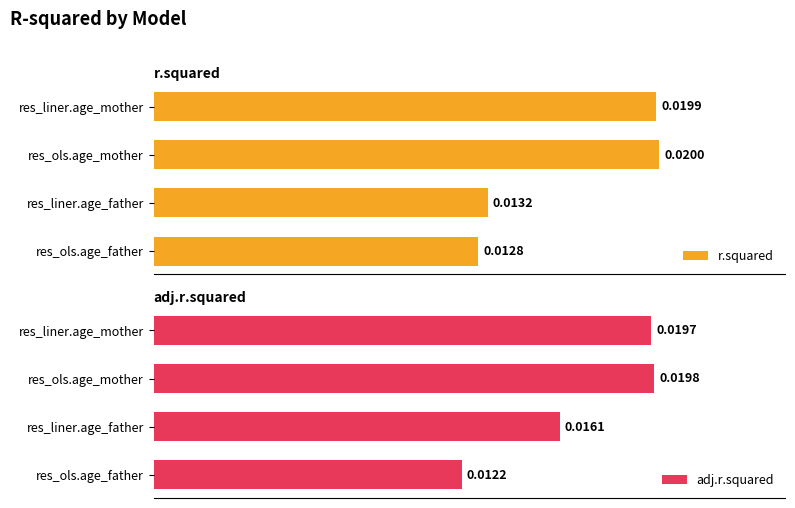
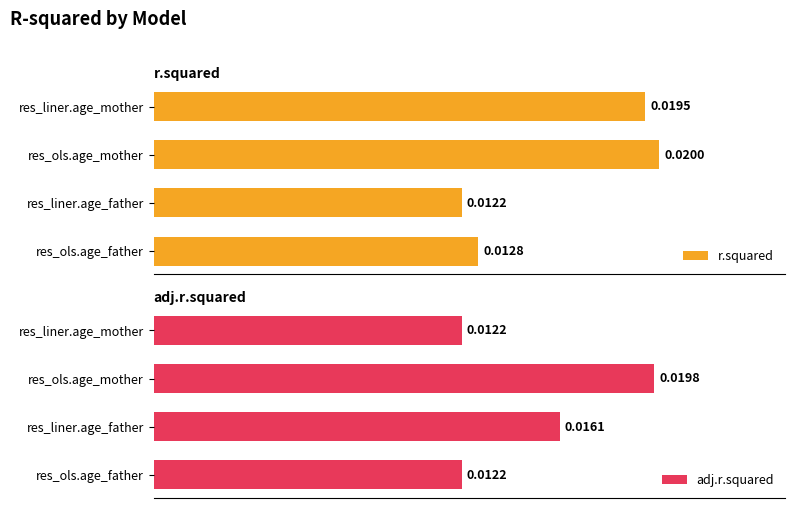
  {
    "r.squared": {
-     "res_liner.age_mother": 0.0199,
+     "res_liner.age_mother": 0.0195,
      "res_ols.age_mother": 0.0200,
-     "res_liner.age_father": 0.0132,
+     "res_liner.age_father": 0.0122,
      "res_ols.age_father": 0.0128
    },
    "adj.r.squared": {
-     "res_liner.age_mother": 0.0197,
+     "res_liner.age_mother": 0.0122,
      "res_ols.age_mother": 0.0198,
      "res_liner.age_father": 0.0161,
      "res_ols.age_father": 0.0122
    }
  }
